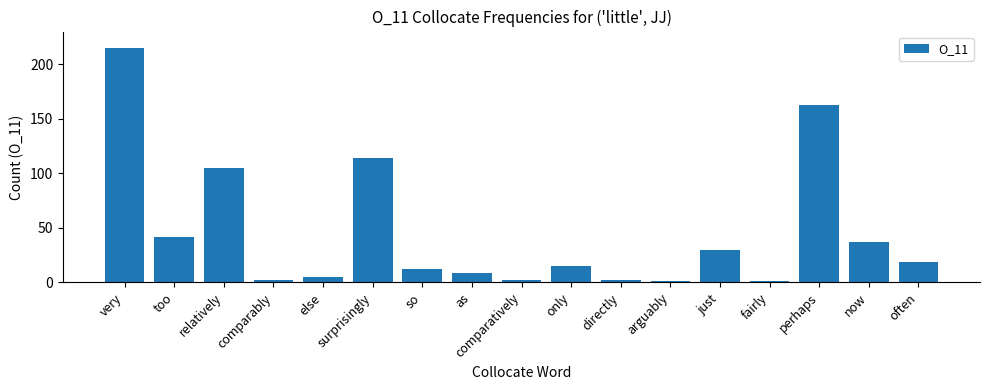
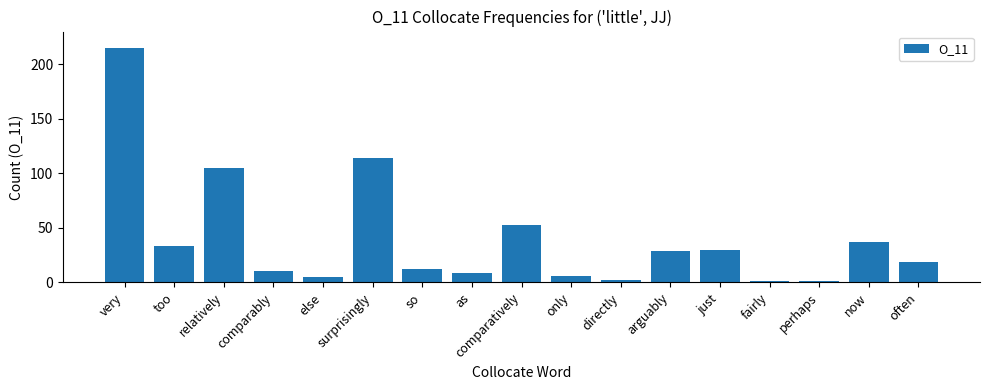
  {
    "very": 215,
-   "too": 42,
+   "too": 33,
    "relatively": 105,
-   "comparably": 2,
+   "comparably": 10,
    "else": 5,
    "surprisingly": 114,
    "so": 12,
    "as": 9,
-   "comparatively": 2,
-   "only": 15,
-   "arguably": 1,
+   "comparatively": 53,
+   "only": 6,
+   "arguably": 29,
    "just": 30,
-   "perhaps": 163,
+   "perhaps": 1,
    "now": 37,
    "often": 19
  }
